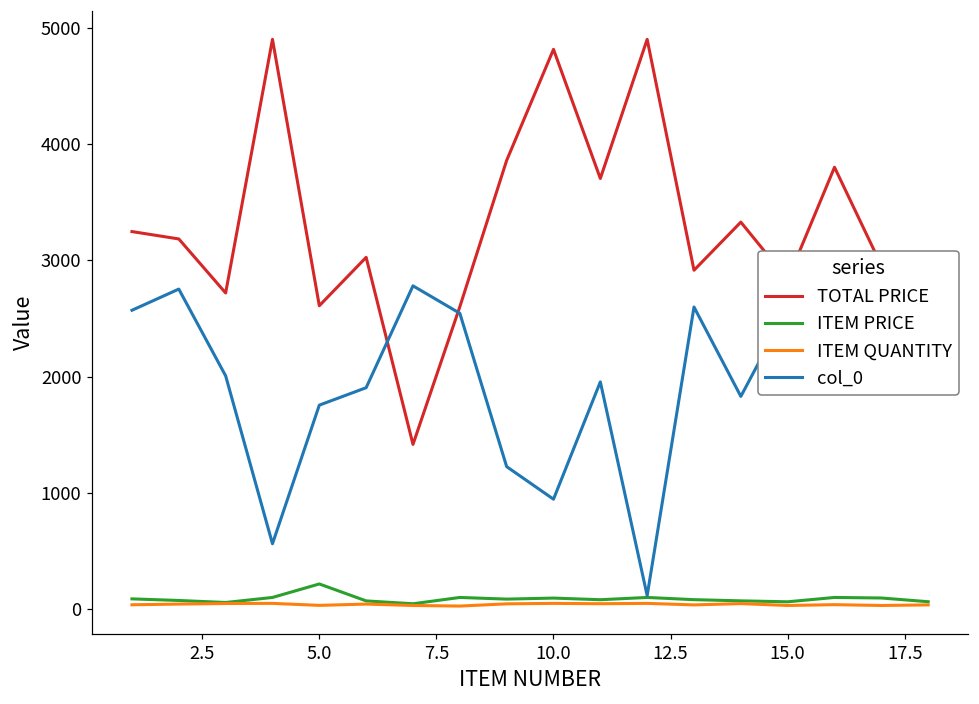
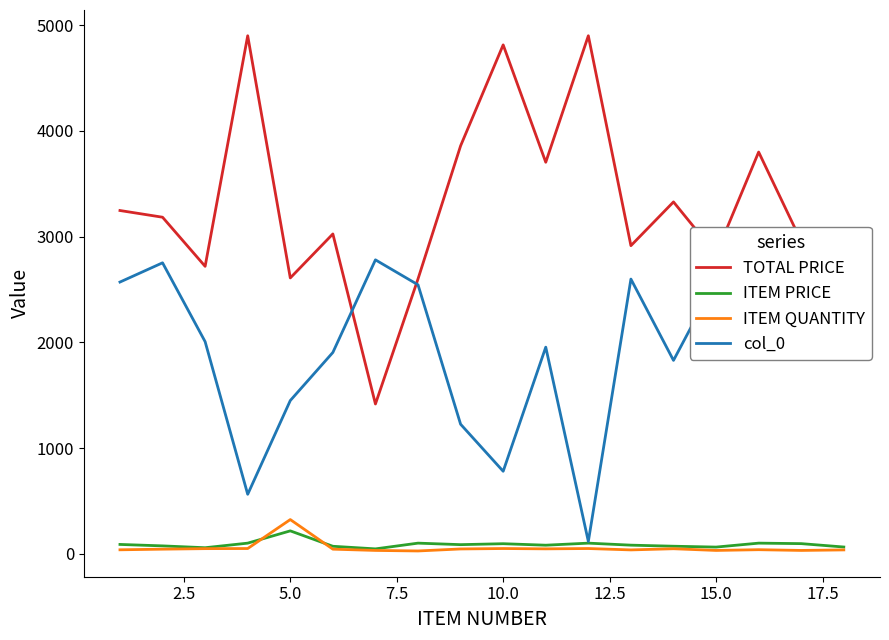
  {
    "TOTAL PRICE": {
      "5.0": 2610,
      "10.0": 4810
    },
    "ITEM PRICE": {
      "5.0": 220,
      "10.0": 90,
      "15.0": 60
    },
    "ITEM QUANTITY": {
-     "5.0": 30,
+     "5.0": 320,
      "10.0": 50,
      "15.0": 30
    },
    "col_0": {
-     "5.0": 1750,
-     "10.0": 950
+     "5.0": 1450,
+     "10.0": 780
    }
  }
